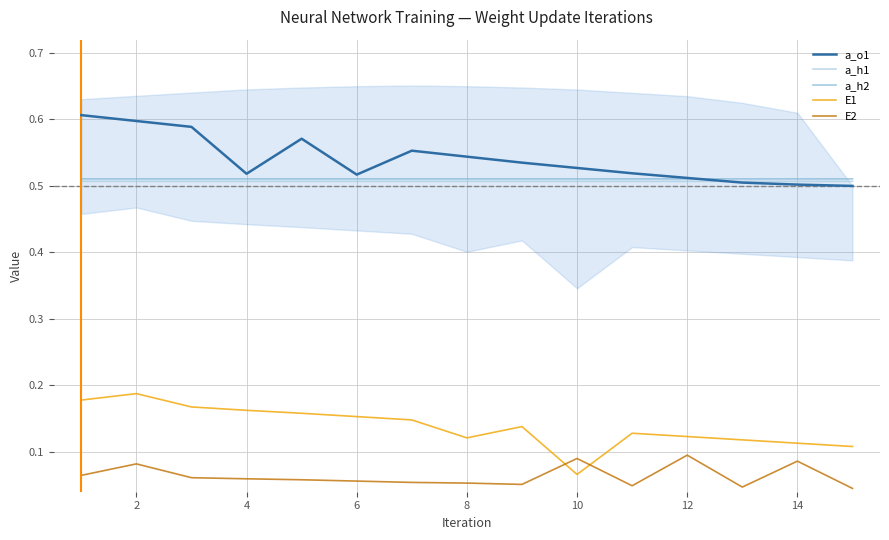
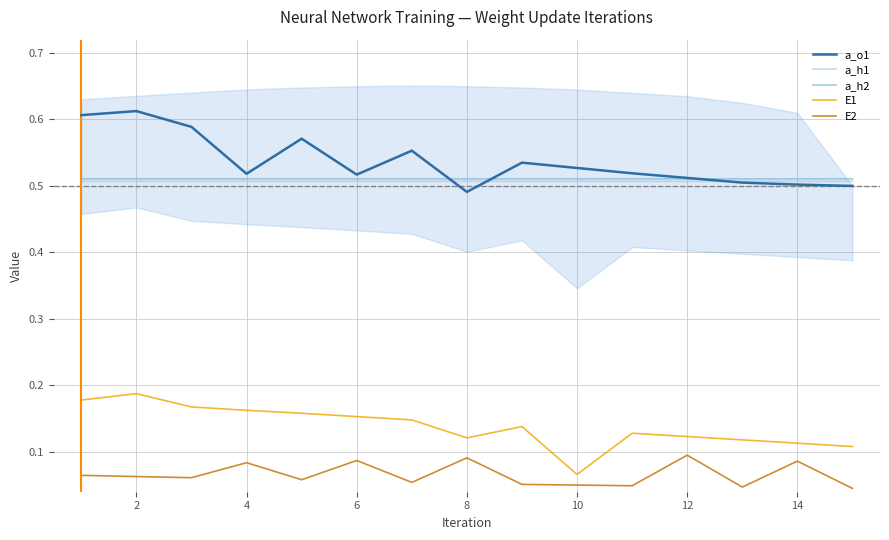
  {
    "a_o1": {
-     "2": 0.60,
+     "2": 0.61,
      "4": 0.52,
      "6": 0.52,
-     "8": 0.54,
+     "8": 0.49,
      "10": 0.53,
      "14": 0.50
    },
    "E1": {
      "2": 0.19,
      "4": 0.16,
      "6": 0.15,
      "8": 0.12,
      "10": 0.07,
      "12": 0.12,
      "14": 0.11
    },
    "E2": {
-     "2": 0.08,
-     "4": 0.06,
-     "6": 0.06,
-     "8": 0.05,
-     "10": 0.09,
+     "2": 0.06,
+     "4": 0.08,
+     "6": 0.09,
+     "8": 0.09,
+     "10": 0.05,
      "12": 0.10,
      "14": 0.09
    }
  }
